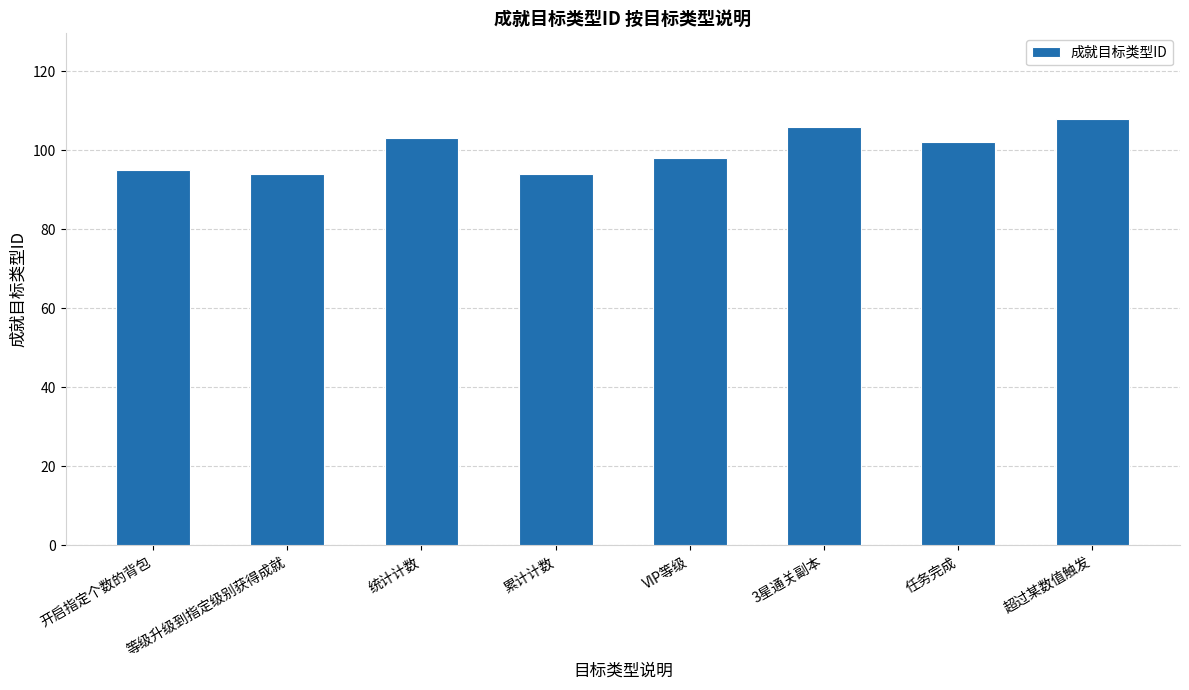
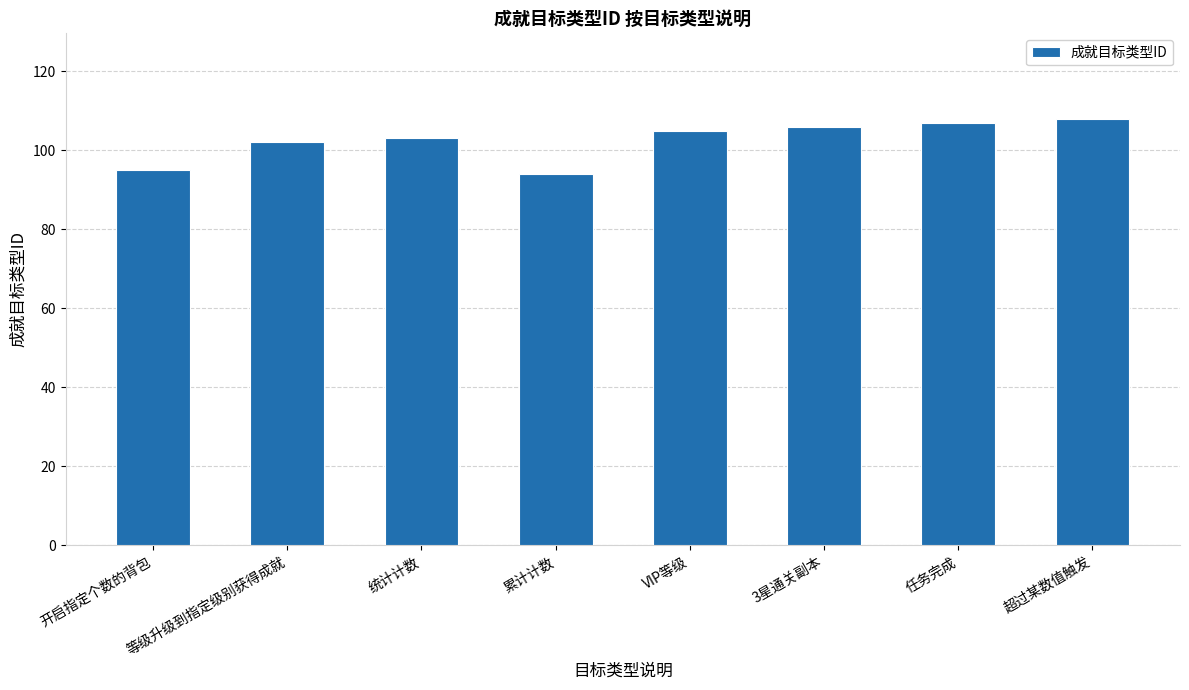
  {
    "开启指定个数的背包": 95,
-   "等级升级到指定级别获得成就": 94,
+   "等级升级到指定级别获得成就": 102,
    "统计计数": 103,
    "累计计数": 94,
-   "VIP等级": 98,
+   "VIP等级": 105,
    "3星通关副本": 106,
-   "任务完成": 102,
+   "任务完成": 107,
    "超过某数值触发": 108
  }
